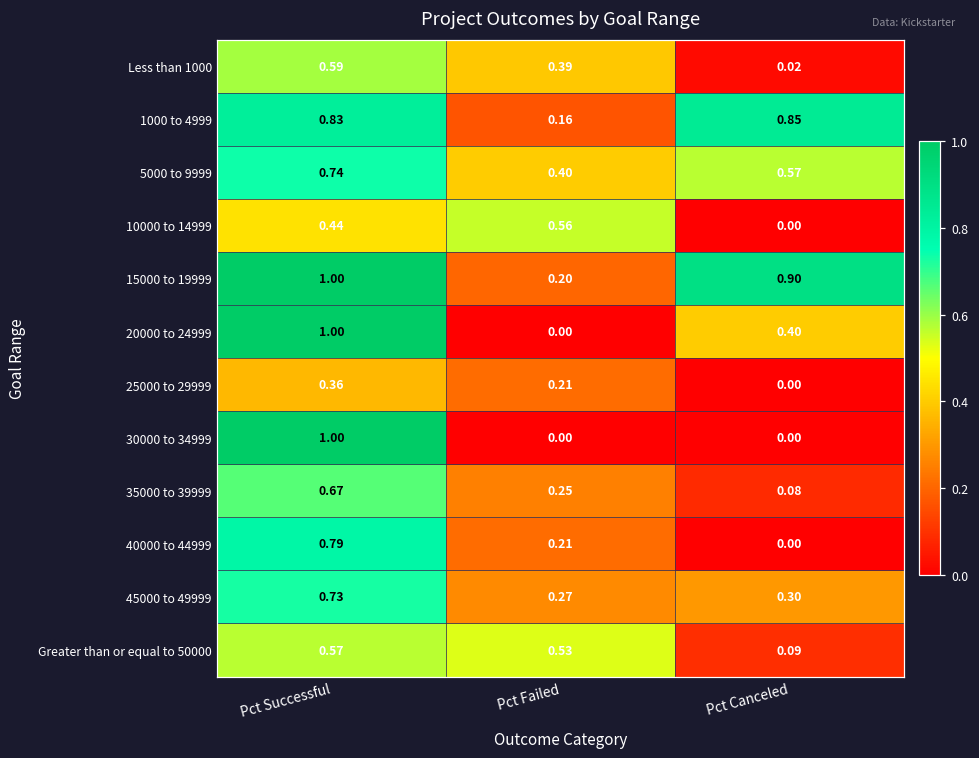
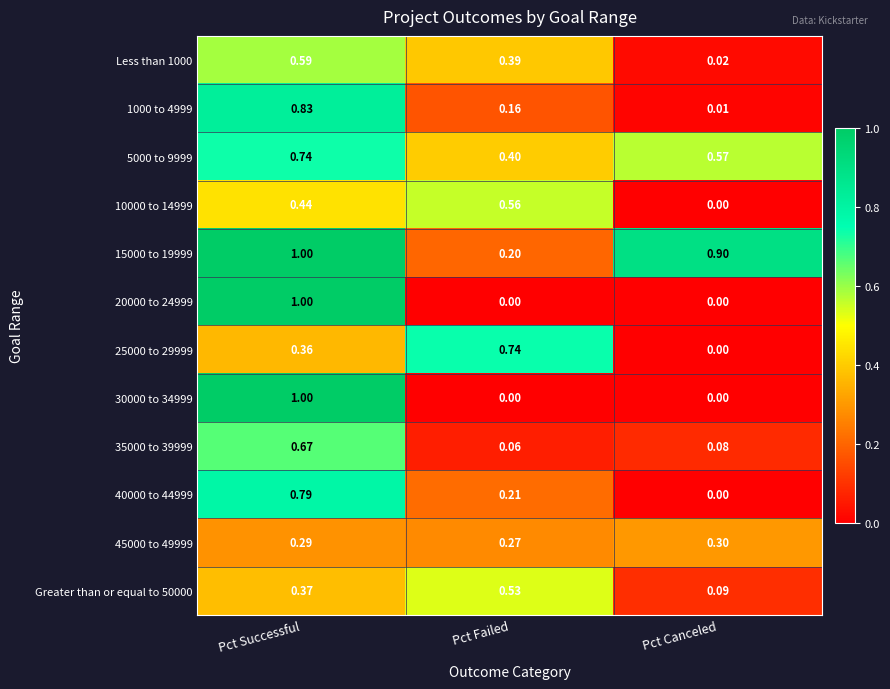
  {
    "Less than 1000": {
      "Pct Successful": 0.59,
      "Pct Failed": 0.39,
      "Pct Canceled": 0.02
    },
    "1000 to 4999": {
      "Pct Successful": 0.83,
      "Pct Failed": 0.16,
-     "Pct Canceled": 0.85
+     "Pct Canceled": 0.01
    },
    "5000 to 9999": {
      "Pct Successful": 0.74,
      "Pct Failed": 0.40,
      "Pct Canceled": 0.57
    },
    "10000 to 14999": {
      "Pct Successful": 0.44,
      "Pct Failed": 0.56,
      "Pct Canceled": 0.00
    },
    "15000 to 19999": {
      "Pct Successful": 1.00,
      "Pct Failed": 0.20,
      "Pct Canceled": 0.90
    },
    "20000 to 24999": {
      "Pct Successful": 1.00,
      "Pct Failed": 0.00,
-     "Pct Canceled": 0.40
+     "Pct Canceled": 0.00
    },
    "25000 to 29999": {
      "Pct Successful": 0.36,
-     "Pct Failed": 0.21,
+     "Pct Failed": 0.74,
      "Pct Canceled": 0.00
    },
    "30000 to 34999": {
      "Pct Successful": 1.00,
      "Pct Failed": 0.00,
      "Pct Canceled": 0.00
    },
    "35000 to 39999": {
      "Pct Successful": 0.67,
-     "Pct Failed": 0.25,
+     "Pct Failed": 0.06,
      "Pct Canceled": 0.08
    },
    "40000 to 44999": {
      "Pct Successful": 0.79,
      "Pct Failed": 0.21,
      "Pct Canceled": 0.00
    },
    "45000 to 49999": {
-     "Pct Successful": 0.73,
+     "Pct Successful": 0.29,
      "Pct Failed": 0.27,
      "Pct Canceled": 0.30
    },
    "Greater than or equal to 50000": {
-     "Pct Successful": 0.57,
+     "Pct Successful": 0.37,
      "Pct Failed": 0.53,
      "Pct Canceled": 0.09
    }
  }
